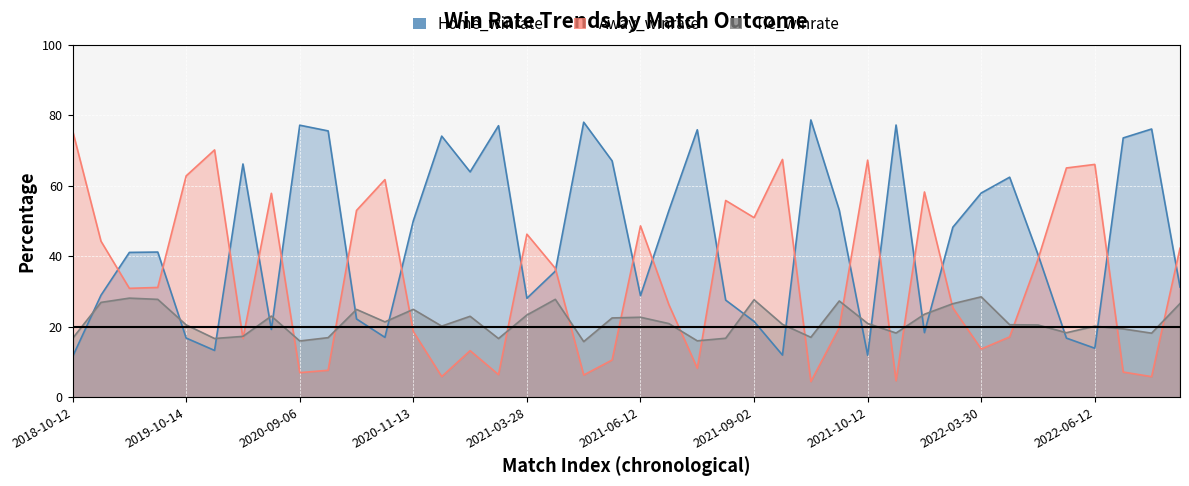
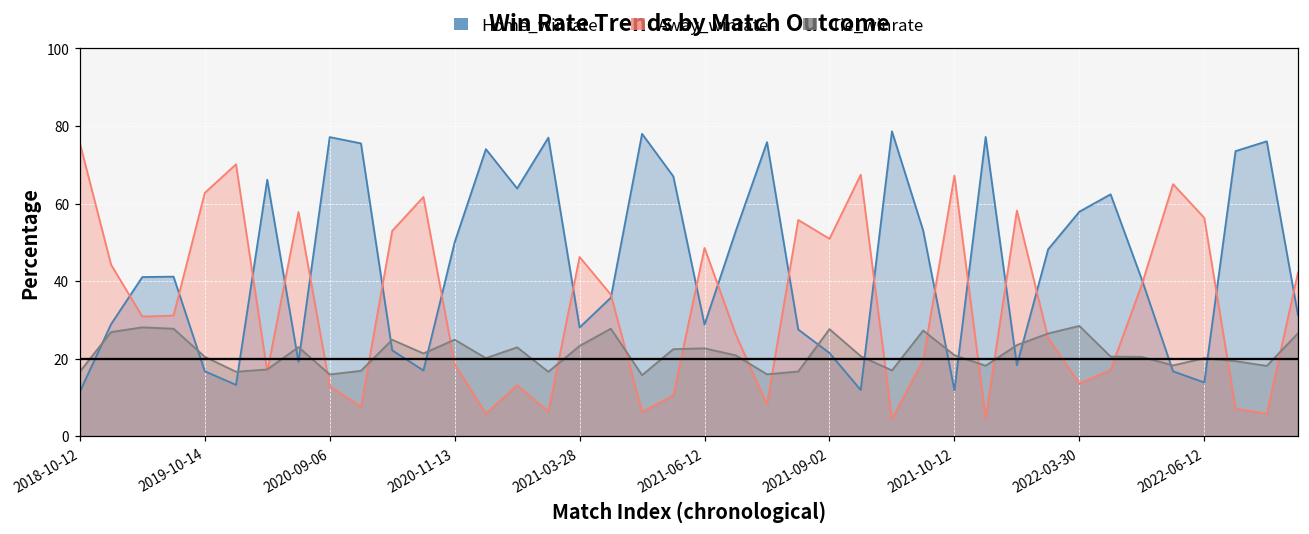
  {
    "Away_winrate": {
      "2018-10-12": 76,
      "2019-10-14": 63,
-     "2020-09-06": 7,
+     "2020-09-06": 13,
      "2020-11-13": 19,
      "2021-03-28": 46,
      "2021-06-12": 49,
      "2021-09-02": 51,
      "2021-10-12": 67,
      "2022-03-30": 14,
-     "2022-06-12": 66
+     "2022-06-12": 56
    }
  }
